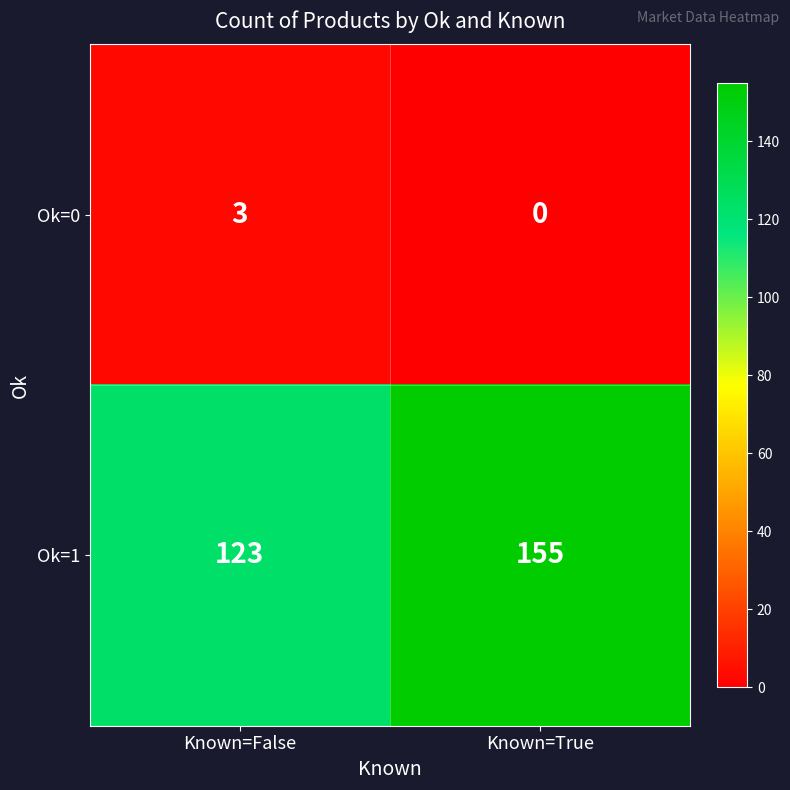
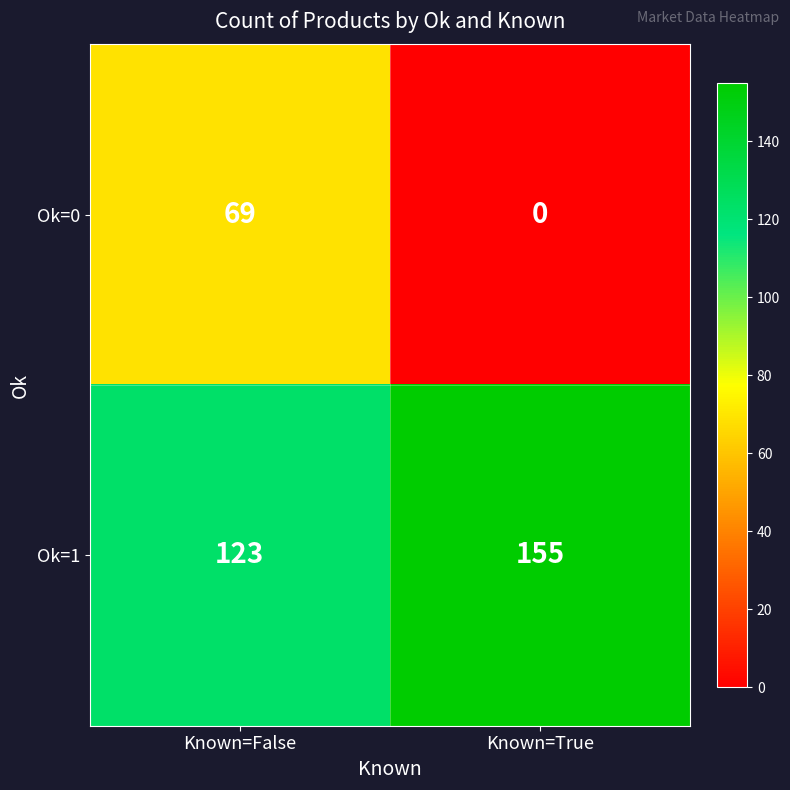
  {
    "Ok=0": {
-     "Known=False": 3,
+     "Known=False": 69,
      "Known=True": 0
    },
    "Ok=1": {
      "Known=False": 123,
      "Known=True": 155
    }
  }
